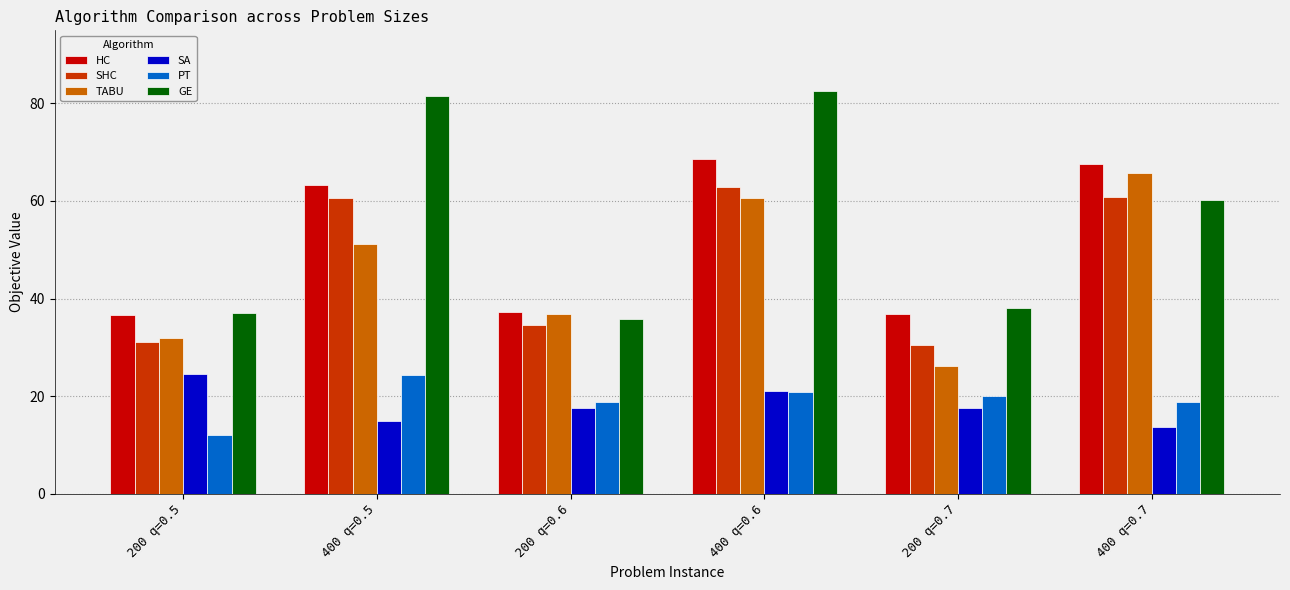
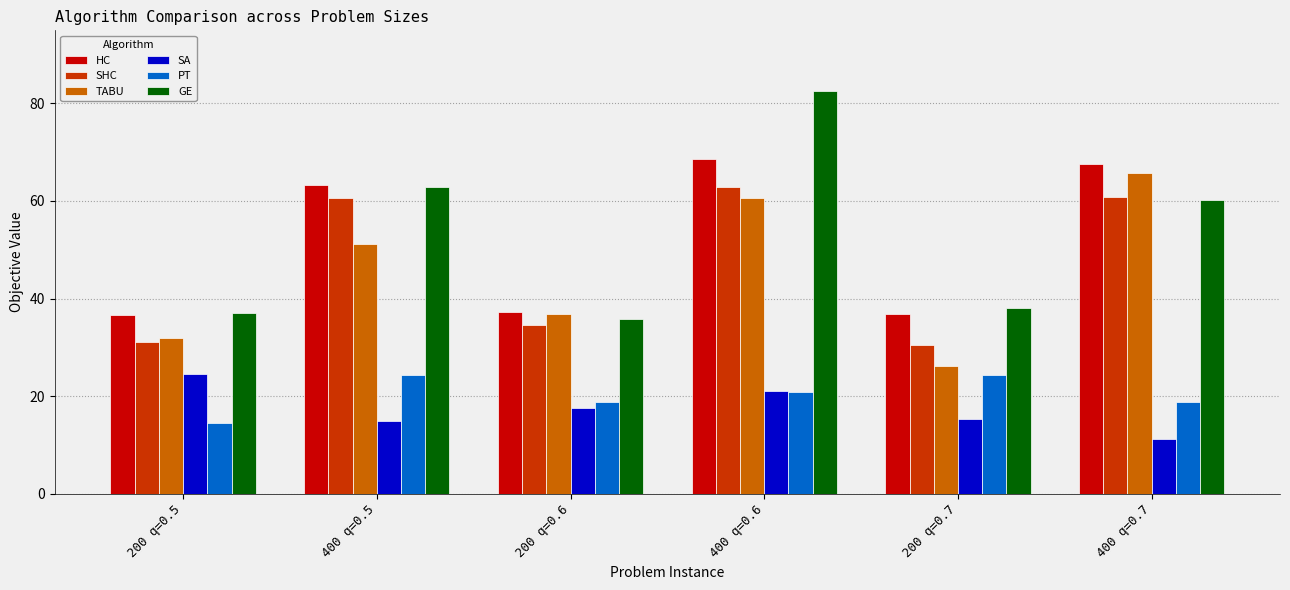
  {
    "SA": {
      "200 q=0.5": 25,
      "400 q=0.5": 15,
      "200 q=0.6": 18,
      "400 q=0.6": 21,
-     "200 q=0.7": 18,
-     "400 q=0.7": 14
+     "200 q=0.7": 15,
+     "400 q=0.7": 11
    },
    "PT": {
-     "200 q=0.5": 12,
+     "200 q=0.5": 14,
      "400 q=0.5": 24,
      "200 q=0.6": 19,
      "400 q=0.6": 21,
-     "200 q=0.7": 20,
+     "200 q=0.7": 24,
      "400 q=0.7": 19
    },
    "GE": {
      "200 q=0.5": 37,
-     "400 q=0.5": 82,
+     "400 q=0.5": 63,
      "200 q=0.6": 36,
      "400 q=0.6": 83,
      "200 q=0.7": 38,
      "400 q=0.7": 60
    }
  }
